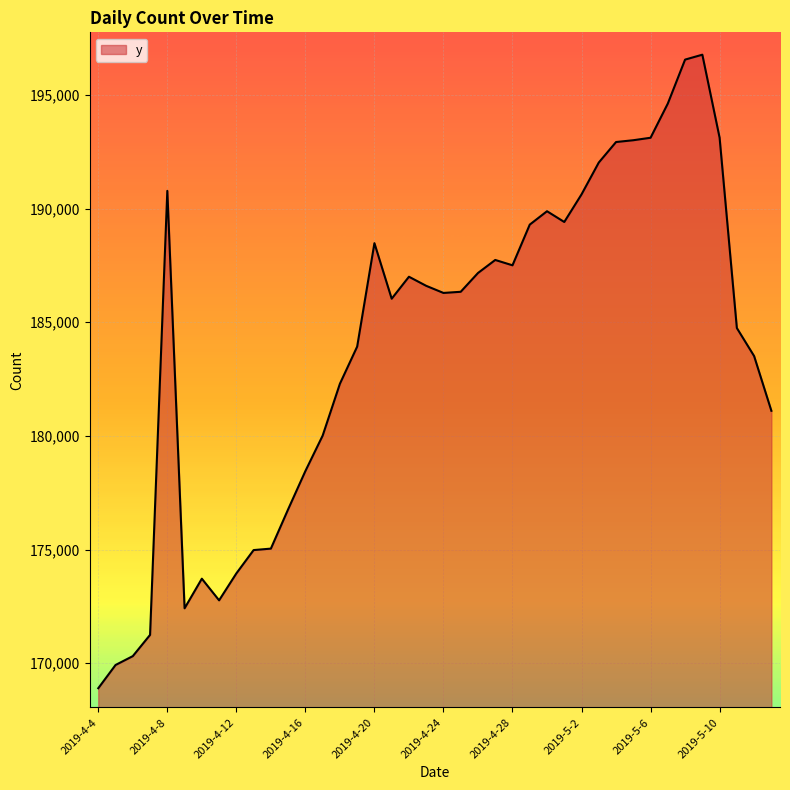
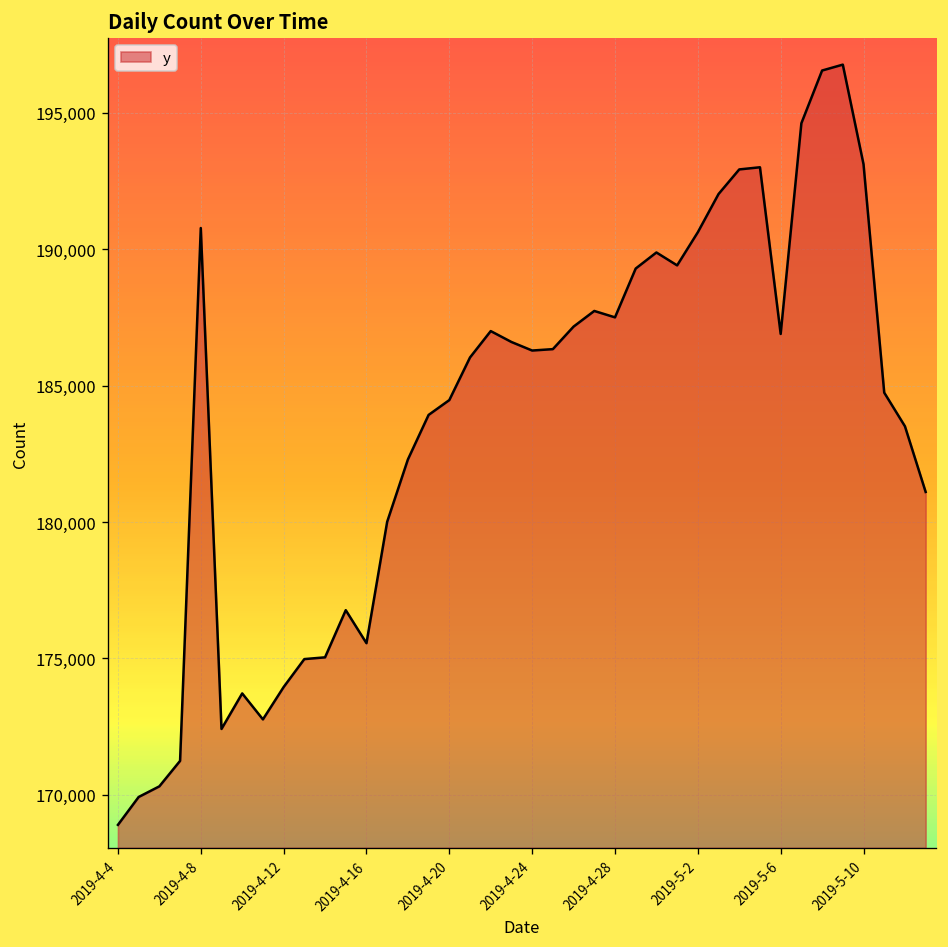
  {
    "2019-4-4": "168,900",
    "2019-4-8": "190,800",
    "2019-4-12": "174,000",
-   "2019-4-16": "178,500",
-   "2019-4-20": "188,500",
+   "2019-4-16": "175,600",
+   "2019-4-20": "184,500",
    "2019-4-24": "186,300",
    "2019-4-28": "187,500",
    "2019-5-2": "190,600",
-   "2019-5-6": "193,100",
+   "2019-5-6": "186,900",
    "2019-5-10": "193,100"
  }
